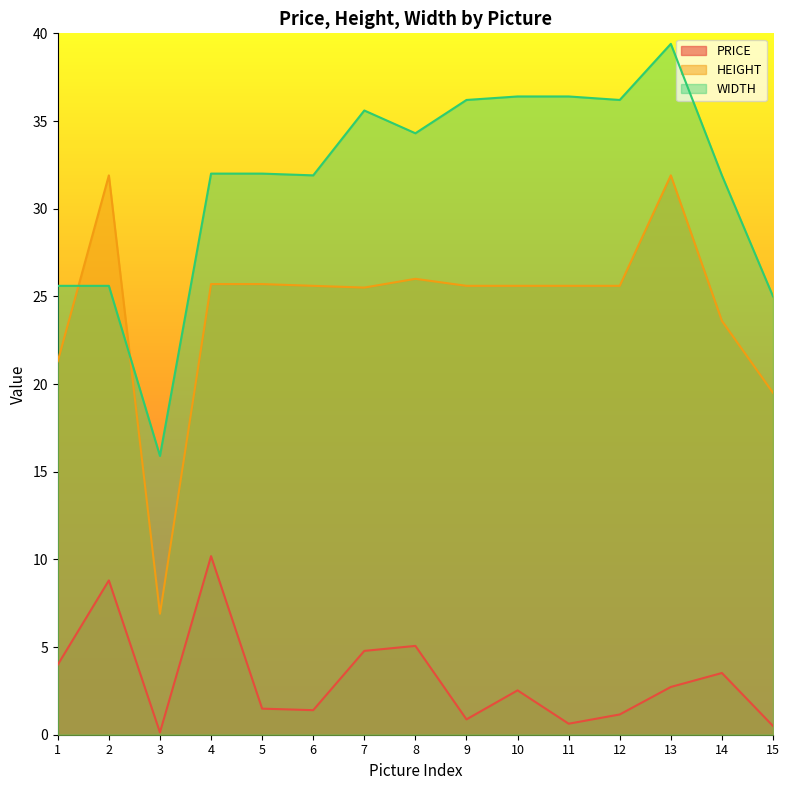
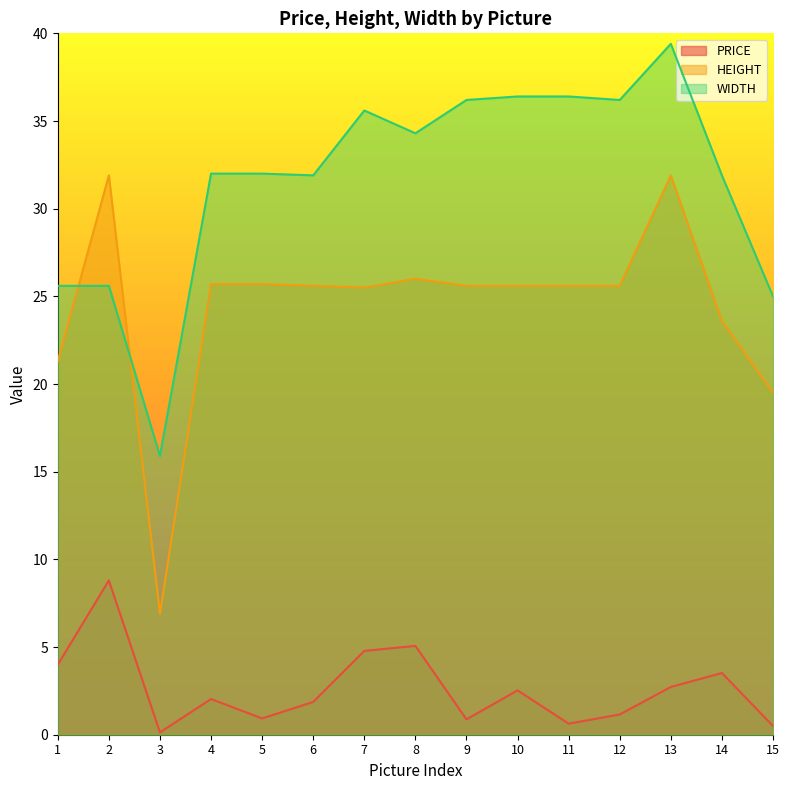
  {
    "PRICE": {
      "1": 4.0,
      "2": 8.8,
      "3": 0.1,
-     "4": 10.2,
-     "5": 1.5,
-     "6": 1.4,
+     "4": 2.0,
+     "5": 0.9,
+     "6": 1.9,
      "7": 4.8,
      "8": 5.1,
      "9": 0.9,
      "10": 2.5,
      "11": 0.6,
      "12": 1.2,
      "13": 2.7,
      "14": 3.5,
      "15": 0.5
    },
    "HEIGHT": {
      "1": 21.3,
      "2": 31.9,
      "3": 6.9,
      "4": 25.7,
      "5": 25.7,
      "6": 25.6,
      "7": 25.5,
      "8": 26.0,
      "9": 25.6,
      "10": 25.6,
      "11": 25.6,
      "12": 25.6,
      "13": 31.9,
      "14": 23.6,
      "15": 19.5
    },
    "WIDTH": {
      "1": 25.6,
      "2": 25.6,
      "3": 15.9,
      "4": 32.0,
      "5": 32.0,
      "6": 31.9,
      "7": 35.6,
      "8": 34.3,
      "9": 36.2,
      "10": 36.4,
      "11": 36.4,
      "12": 36.2,
      "13": 39.4,
      "14": 31.9,
      "15": 25.0
    }
  }
